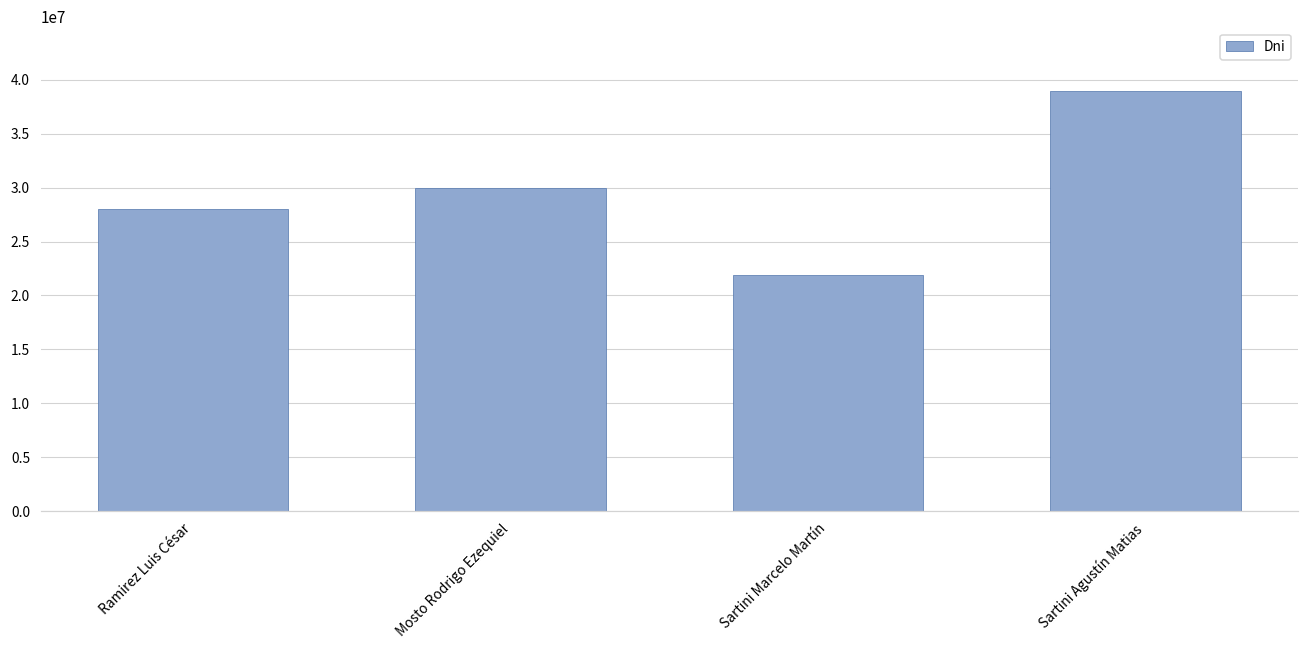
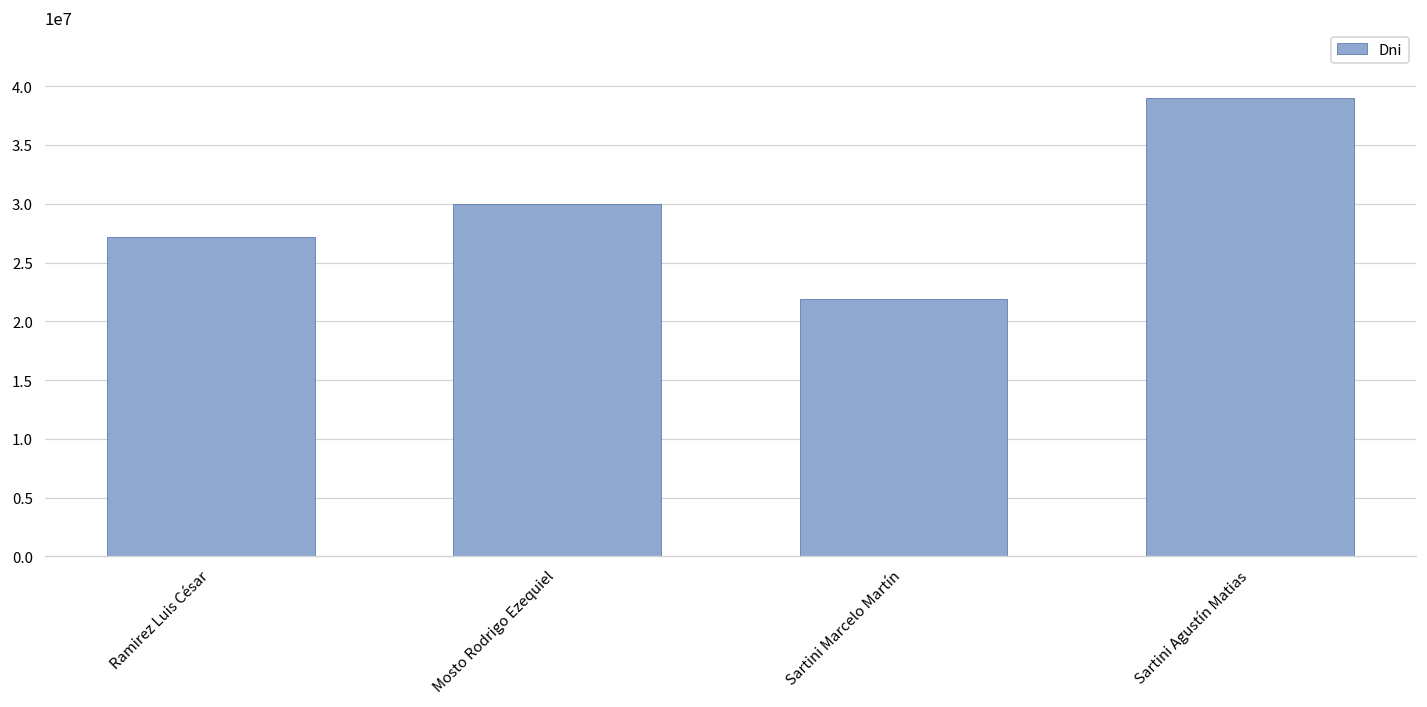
  {
-   "Ramirez Luis César": 28000000,
+   "Ramirez Luis César": 27000000,
    "Mosto Rodrigo Ezequiel": 30000000,
    "Sartini Marcelo Martín": 22000000,
    "Sartini Agustín Matias": 39000000
  }
